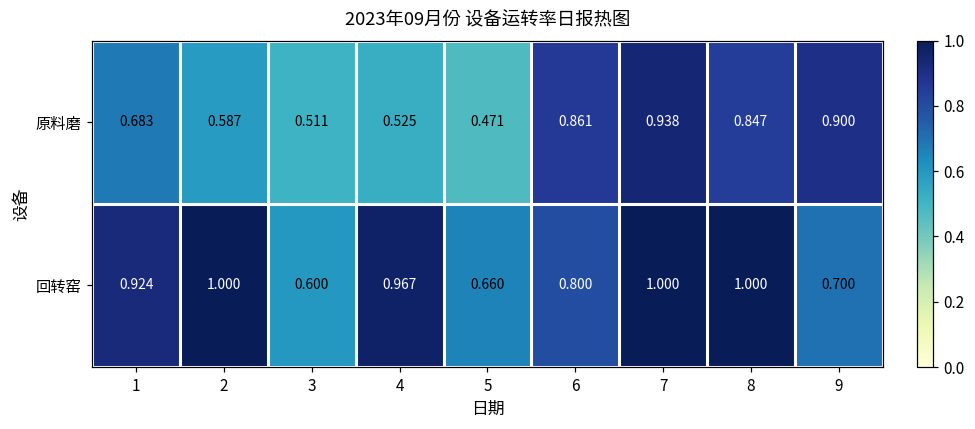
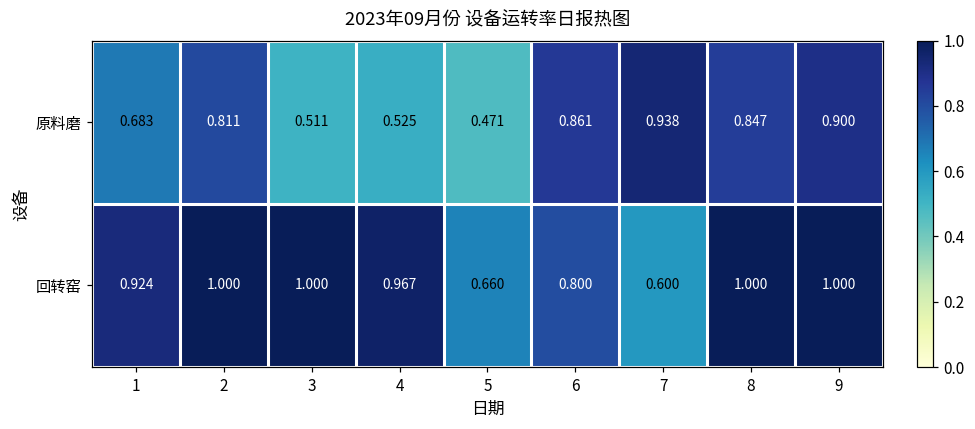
  {
    "原料磨": {
      "1": 0.683,
-     "2": 0.587,
+     "2": 0.811,
      "3": 0.511,
      "4": 0.525,
      "5": 0.471,
      "6": 0.861,
      "7": 0.938,
      "8": 0.847,
      "9": 0.900
    },
    "回转窑": {
      "1": 0.924,
      "2": 1.000,
-     "3": 0.600,
+     "3": 1.000,
      "4": 0.967,
      "5": 0.660,
      "6": 0.800,
-     "7": 1.000,
+     "7": 0.600,
      "8": 1.000,
-     "9": 0.700
+     "9": 1.000
    }
  }
